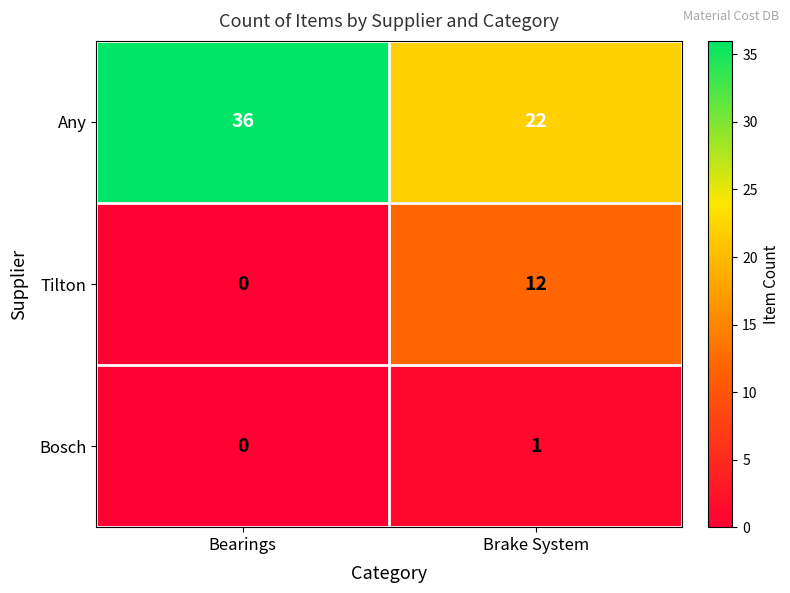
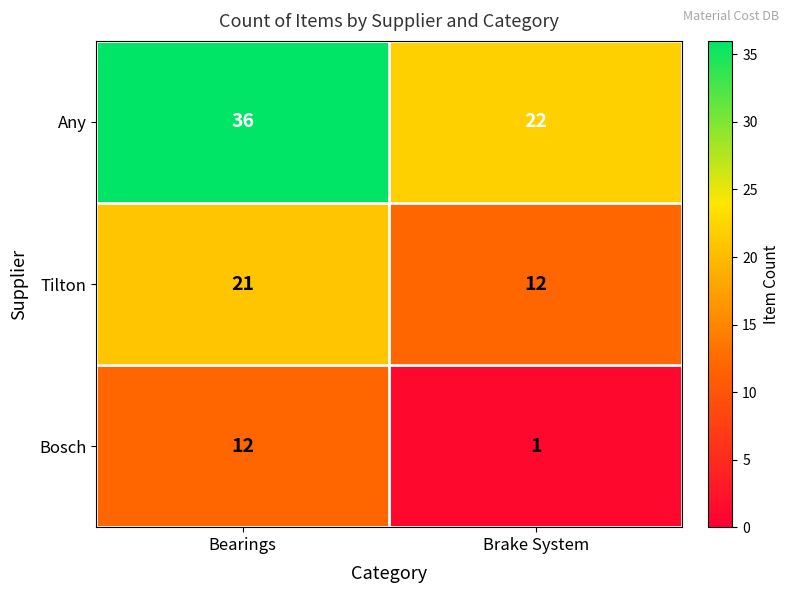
  {
    "Any": {
      "Bearings": 36,
      "Brake System": 22
    },
    "Tilton": {
-     "Bearings": 0,
+     "Bearings": 21,
      "Brake System": 12
    },
    "Bosch": {
-     "Bearings": 0,
+     "Bearings": 12,
      "Brake System": 1
    }
  }
